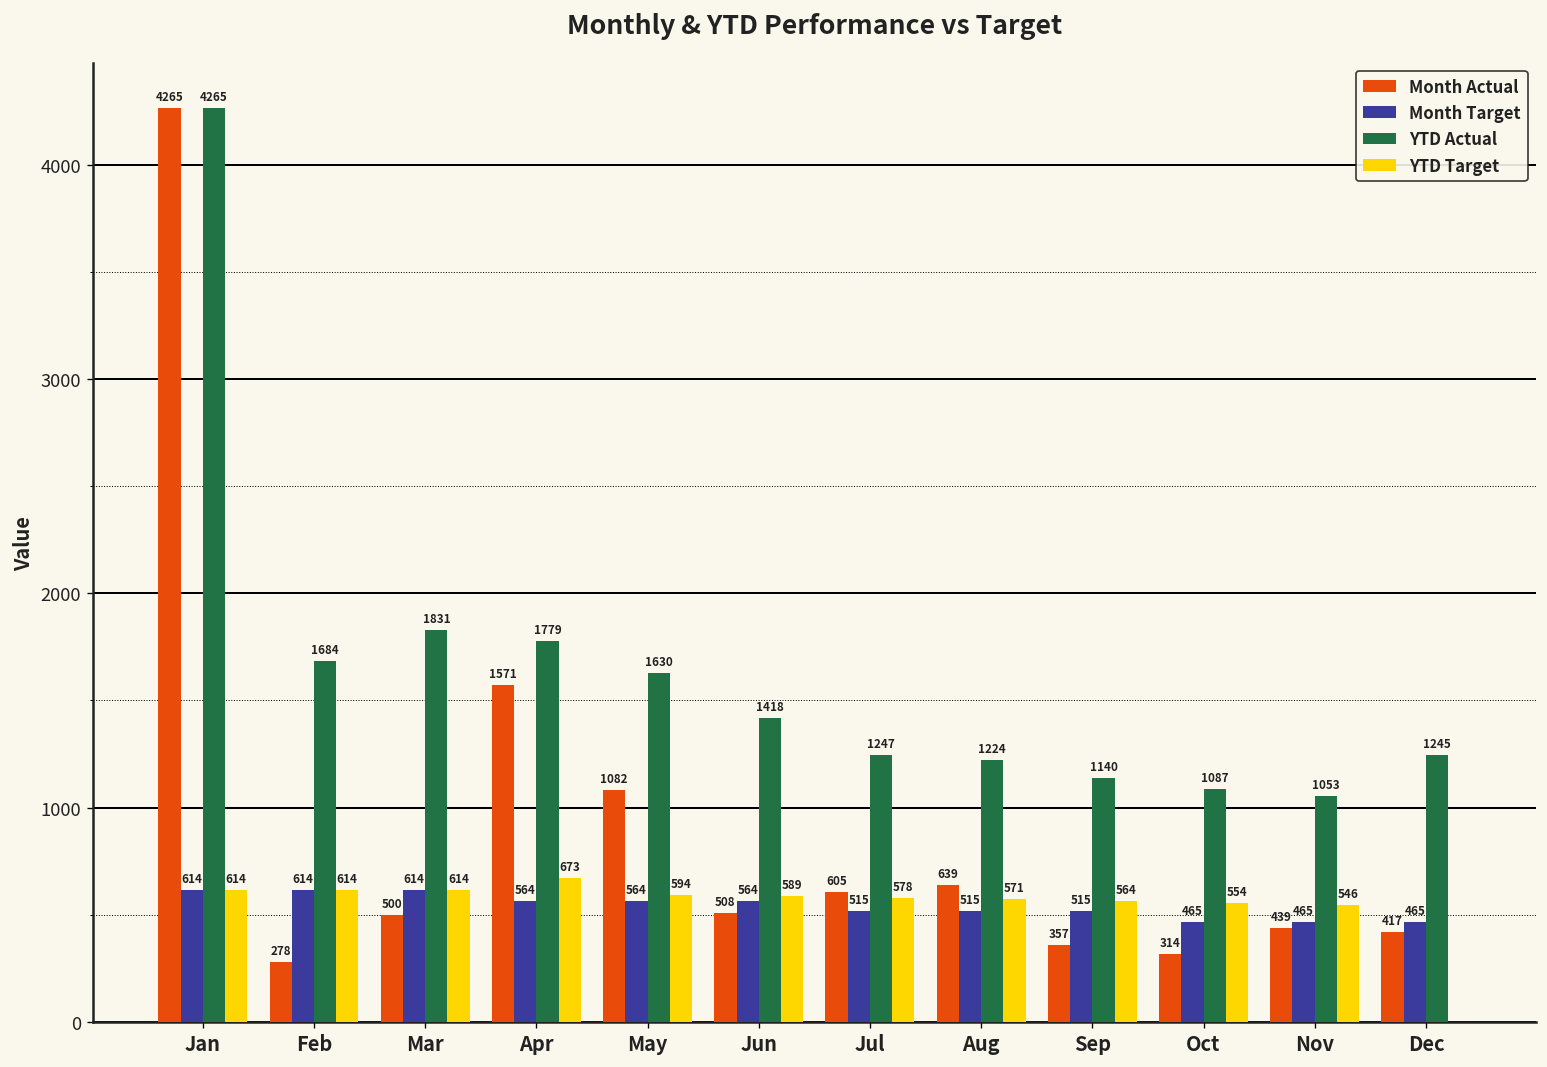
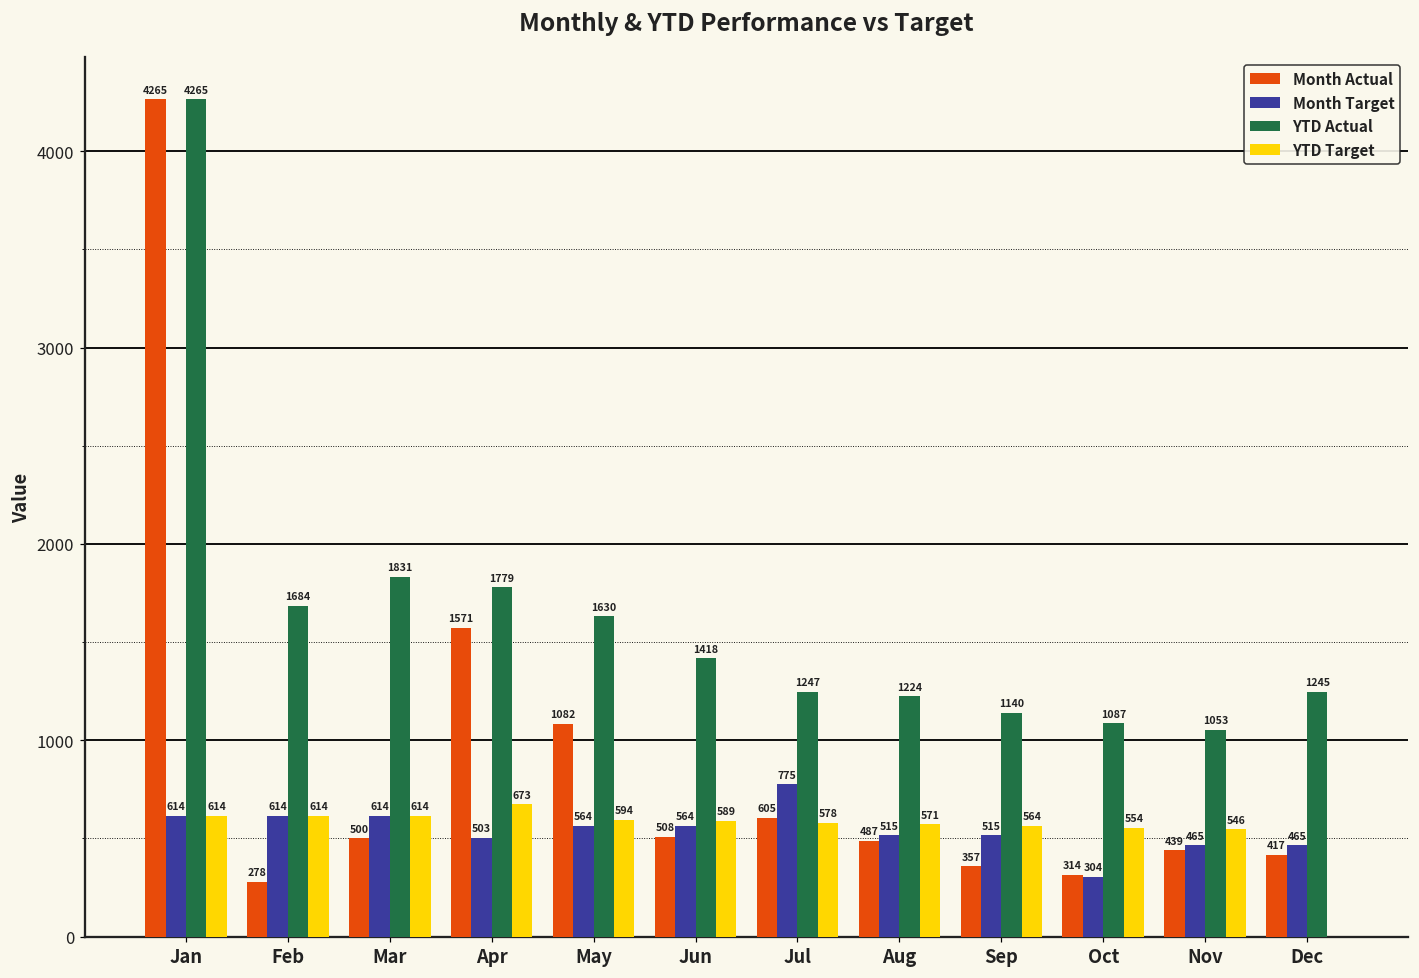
  {
    "Month Actual": {
      "Jan": 4265,
      "Feb": 278,
      "Mar": 500,
      "Apr": 1571,
      "May": 1082,
      "Jun": 508,
      "Jul": 605,
-     "Aug": 639,
+     "Aug": 487,
      "Sep": 357,
      "Oct": 314,
      "Nov": 439,
      "Dec": 417
    },
    "Month Target": {
      "Jan": 614,
      "Feb": 614,
      "Mar": 614,
-     "Apr": 564,
+     "Apr": 503,
      "May": 564,
      "Jun": 564,
-     "Jul": 515,
+     "Jul": 775,
      "Aug": 515,
      "Sep": 515,
-     "Oct": 465,
+     "Oct": 304,
      "Nov": 465,
      "Dec": 465
    },
    "YTD Actual": {
      "Jan": 4265,
      "Feb": 1684,
      "Mar": 1831,
      "Apr": 1779,
      "May": 1630,
      "Jun": 1418,
      "Jul": 1247,
      "Aug": 1224,
      "Sep": 1140,
      "Oct": 1087,
      "Nov": 1053,
      "Dec": 1245
    },
    "YTD Target": {
      "Jan": 614,
      "Feb": 614,
      "Mar": 614,
      "Apr": 673,
      "May": 594,
      "Jun": 589,
      "Jul": 578,
      "Aug": 571,
      "Sep": 564,
      "Oct": 554,
      "Nov": 546
    }
  }
